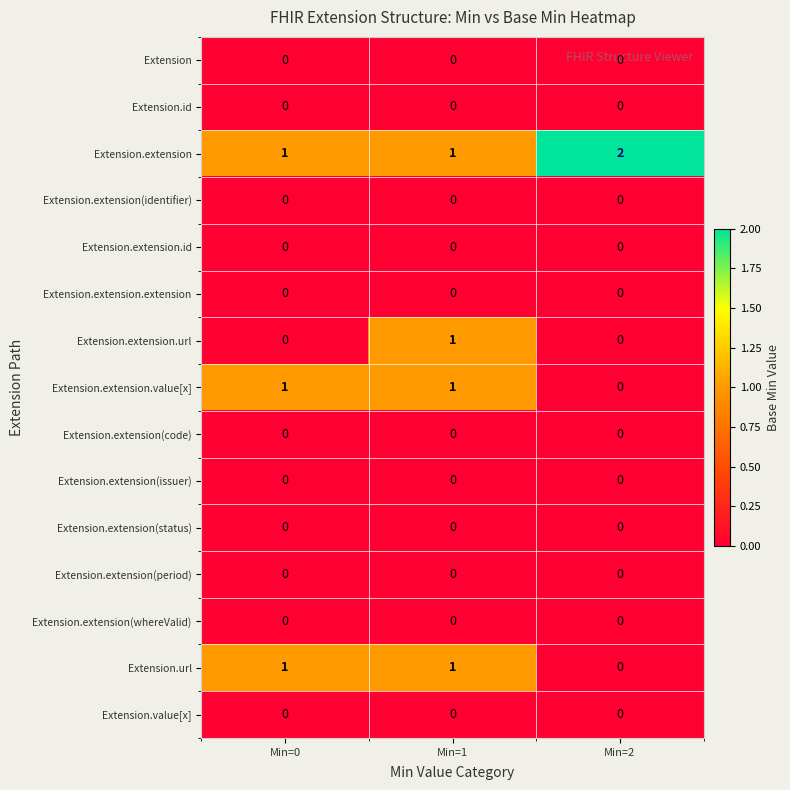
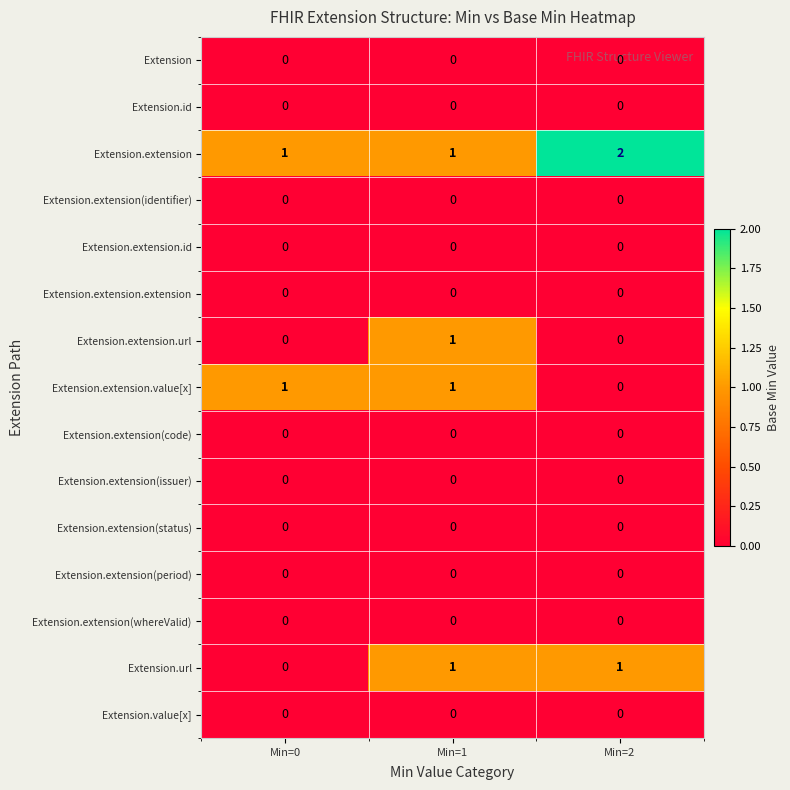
  {
    "Extension": {
      "Min=0": 0,
      "Min=1": 0
    },
    "Extension.id": {
      "Min=0": 0,
      "Min=1": 0,
      "Min=2": 0
    },
    "Extension.extension": {
      "Min=0": 1,
      "Min=1": 1,
      "Min=2": 2
    },
    "Extension.extension(identifier)": {
      "Min=0": 0,
      "Min=1": 0,
      "Min=2": 0
    },
    "Extension.extension.id": {
      "Min=0": 0,
      "Min=1": 0,
      "Min=2": 0
    },
    "Extension.extension.extension": {
      "Min=0": 0,
      "Min=1": 0,
      "Min=2": 0
    },
    "Extension.extension.url": {
      "Min=0": 0,
      "Min=1": 1,
      "Min=2": 0
    },
    "Extension.extension.value[x]": {
      "Min=0": 1,
      "Min=1": 1,
      "Min=2": 0
    },
    "Extension.extension(code)": {
      "Min=0": 0,
      "Min=1": 0,
      "Min=2": 0
    },
    "Extension.extension(issuer)": {
      "Min=0": 0,
      "Min=1": 0,
      "Min=2": 0
    },
    "Extension.extension(status)": {
      "Min=0": 0,
      "Min=1": 0,
      "Min=2": 0
    },
    "Extension.extension(period)": {
      "Min=0": 0,
      "Min=1": 0,
      "Min=2": 0
    },
    "Extension.extension(whereValid)": {
      "Min=0": 0,
      "Min=1": 0,
      "Min=2": 0
    },
    "Extension.url": {
-     "Min=0": 1,
+     "Min=0": 0,
      "Min=1": 1,
-     "Min=2": 0
+     "Min=2": 1
    },
    "Extension.value[x]": {
      "Min=0": 0,
      "Min=1": 0,
      "Min=2": 0
    }
  }
